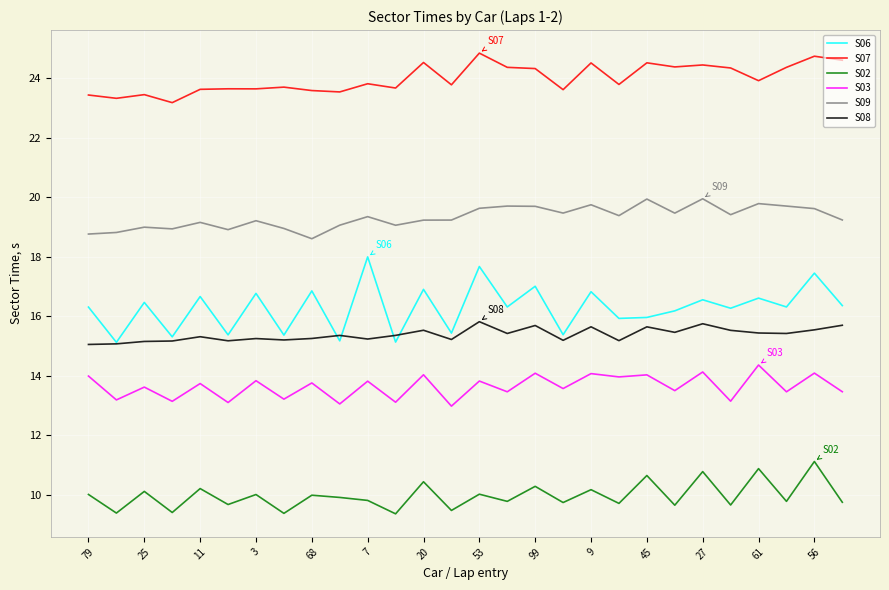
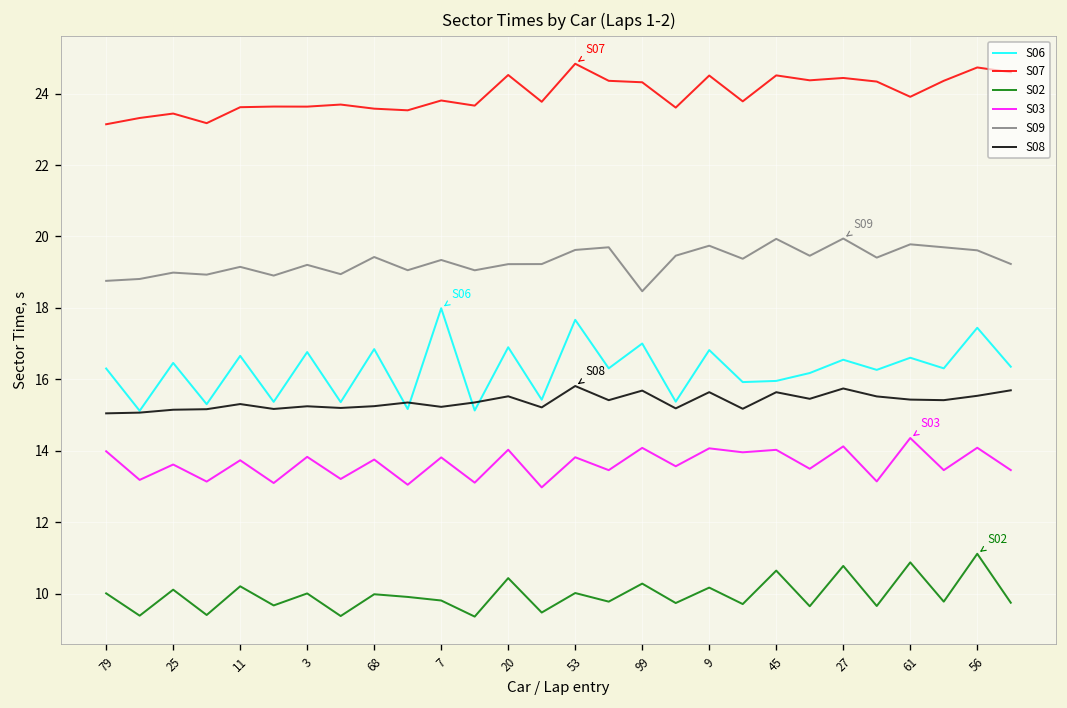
  {
    "S06": {
      "79": 16.3,
      "68": 16.8,
      "20": 16.9,
      "53": 17.7,
      "99": 17.0,
      "45": 16.0,
      "61": 16.6,
      "56": 17.4
    },
    "S07": {
-     "79": 23.4,
+     "79": 23.1,
      "68": 23.6,
      "20": 24.5,
      "53": 24.8,
      "99": 24.3,
      "45": 24.5,
      "61": 23.9,
      "56": 24.7
    },
    "S02": {
      "79": 10.0,
      "68": 10.0,
      "20": 10.4,
      "53": 10.0,
      "99": 10.3,
      "45": 10.6,
      "61": 10.9,
      "56": 11.1
    },
    "S03": {
      "79": 14.0,
      "68": 13.8,
      "20": 14.0,
      "53": 13.8,
      "99": 14.1,
      "45": 14.0,
      "61": 14.4,
      "56": 14.1
    },
    "S09": {
      "79": 18.8,
-     "68": 18.6,
+     "68": 19.4,
      "20": 19.2,
      "53": 19.6,
-     "99": 19.7,
+     "99": 18.5,
      "45": 19.9,
      "61": 19.8,
      "56": 19.6
    },
    "S08": {
      "79": 15.0,
      "68": 15.2,
      "20": 15.5,
      "53": 15.8,
      "99": 15.7,
      "45": 15.6,
      "61": 15.4,
      "56": 15.5
    }
  }
